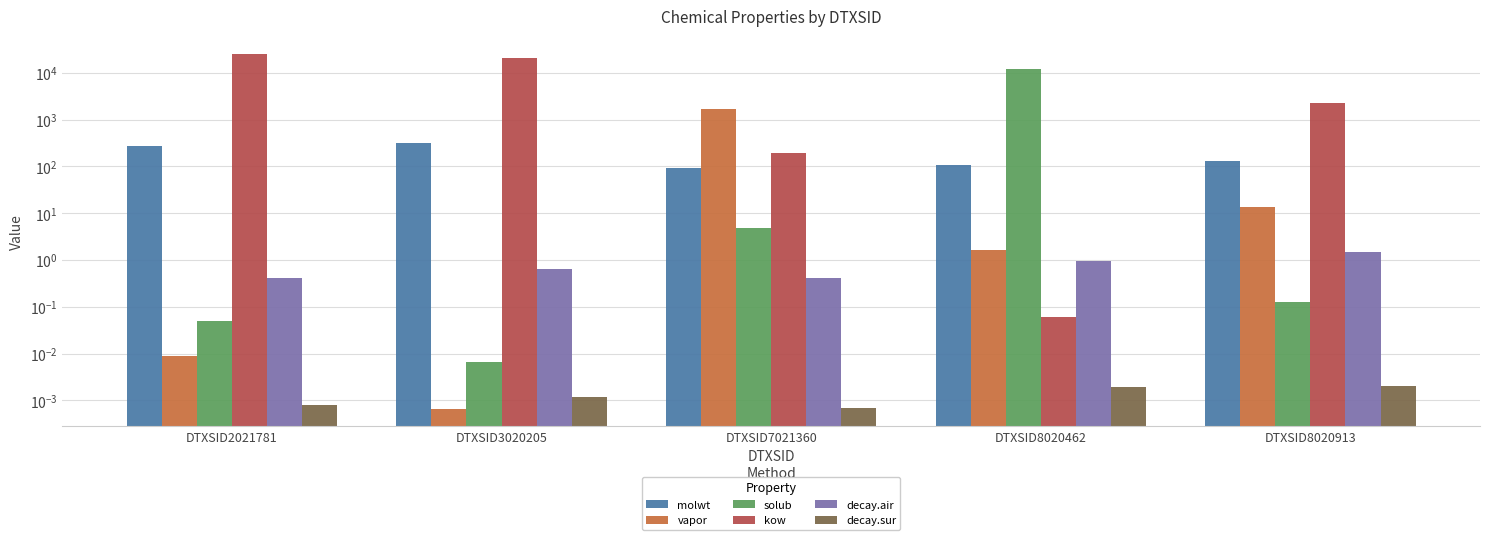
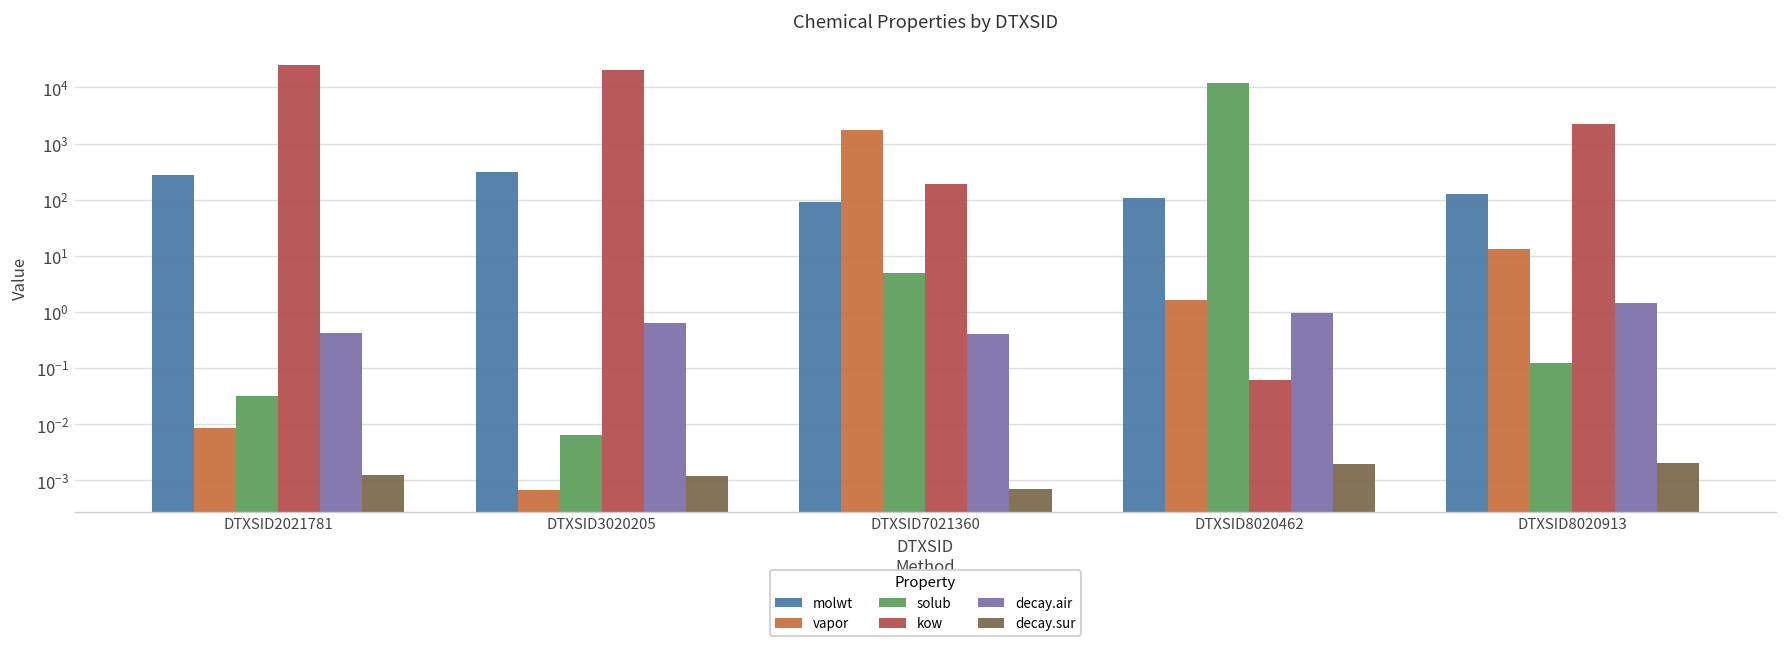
  {
    "solub": {
-     "DTXSID2021781": 0.05,
+     "DTXSID2021781": 0.03,
      "DTXSID3020205": 0.006,
      "DTXSID7021360": 5,
      "DTXSID8020462": 12000,
      "DTXSID8020913": 0.12
    },
    "decay.sur": {
-     "DTXSID2021781": 0.0008,
+     "DTXSID2021781": 0.0012,
      "DTXSID3020205": 0.0012,
      "DTXSID7021360": 0.0007,
      "DTXSID8020462": 0.0019,
      "DTXSID8020913": 0.002
    }
  }
